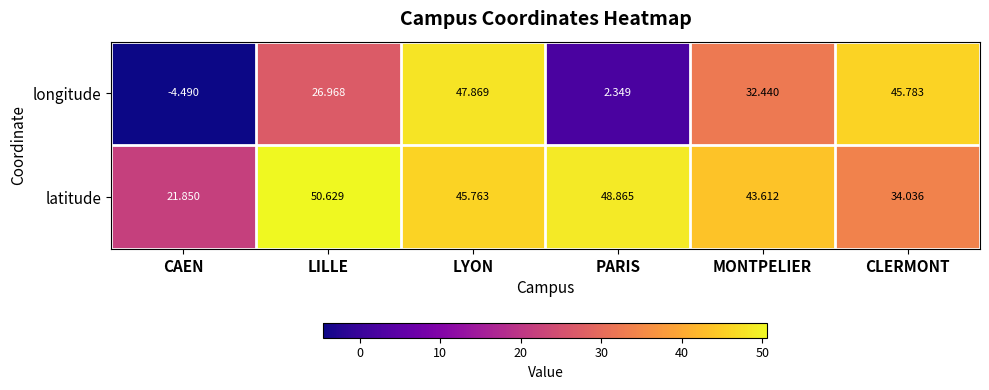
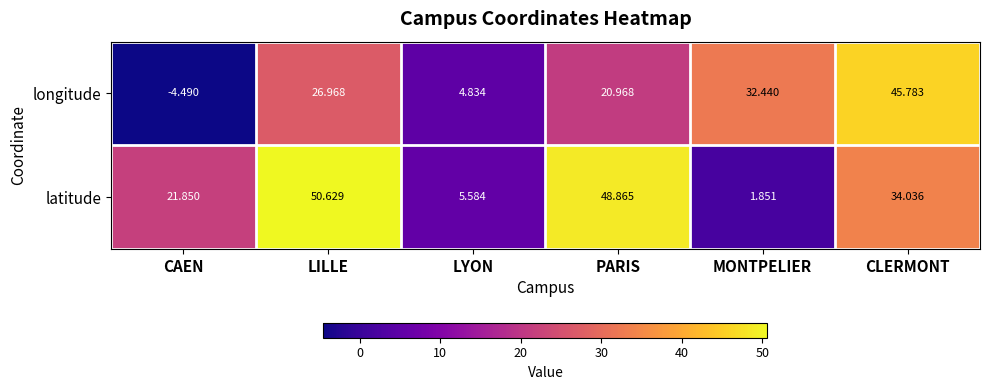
  {
    "longitude": {
      "CAEN": -4.490,
      "LILLE": 26.968,
-     "LYON": 47.869,
-     "PARIS": 2.349,
+     "LYON": 4.834,
+     "PARIS": 20.968,
      "MONTPELIER": 32.440,
      "CLERMONT": 45.783
    },
    "latitude": {
      "CAEN": 21.850,
      "LILLE": 50.629,
-     "LYON": 45.763,
+     "LYON": 5.584,
      "PARIS": 48.865,
-     "MONTPELIER": 43.612,
+     "MONTPELIER": 1.851,
      "CLERMONT": 34.036
    }
  }
